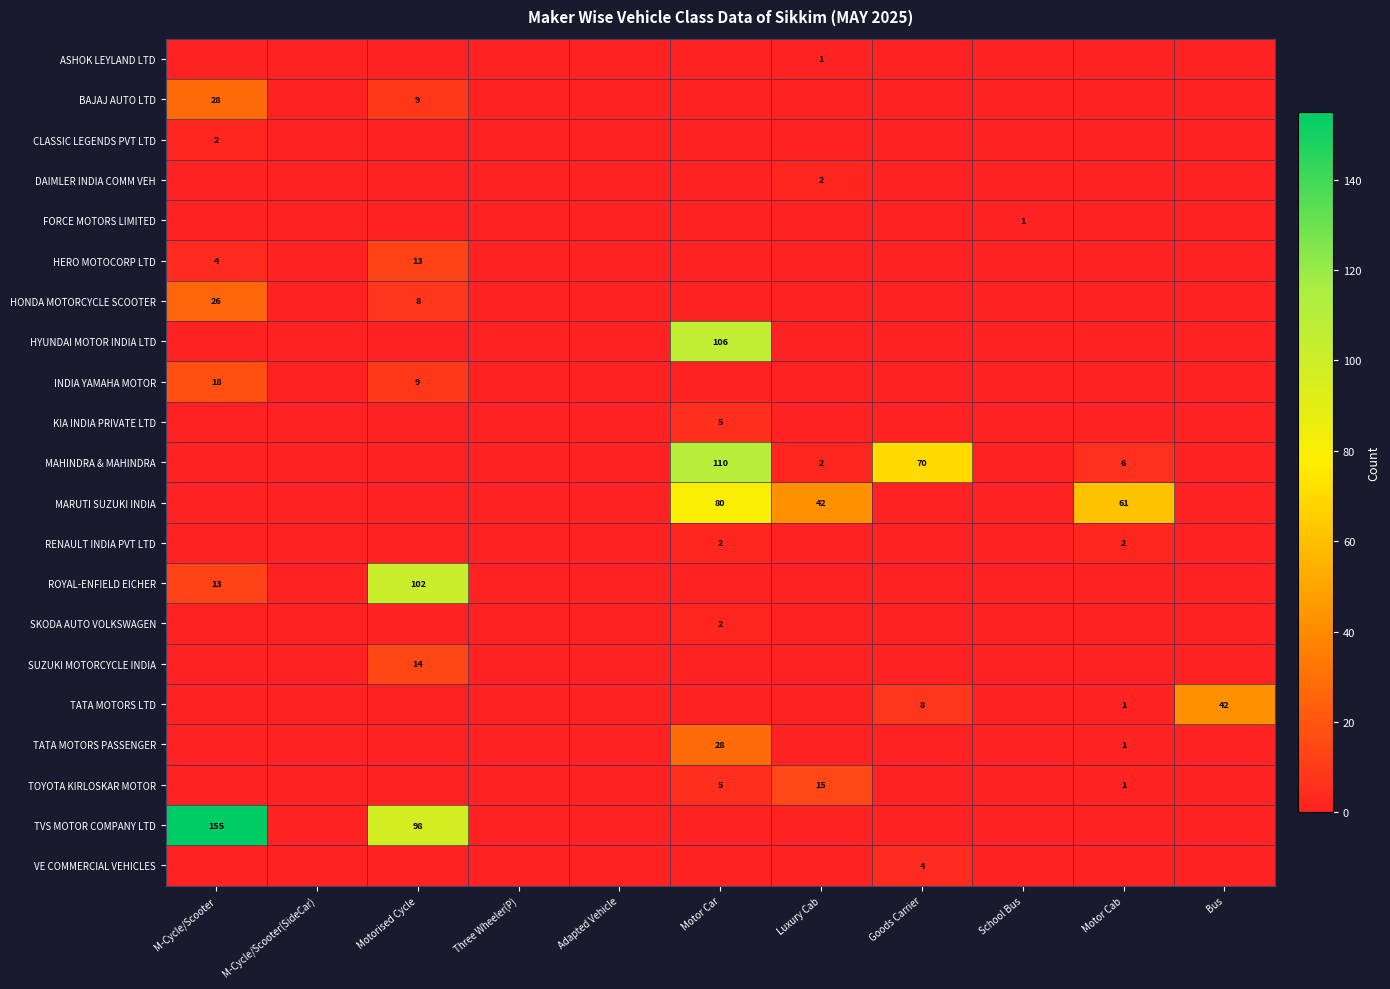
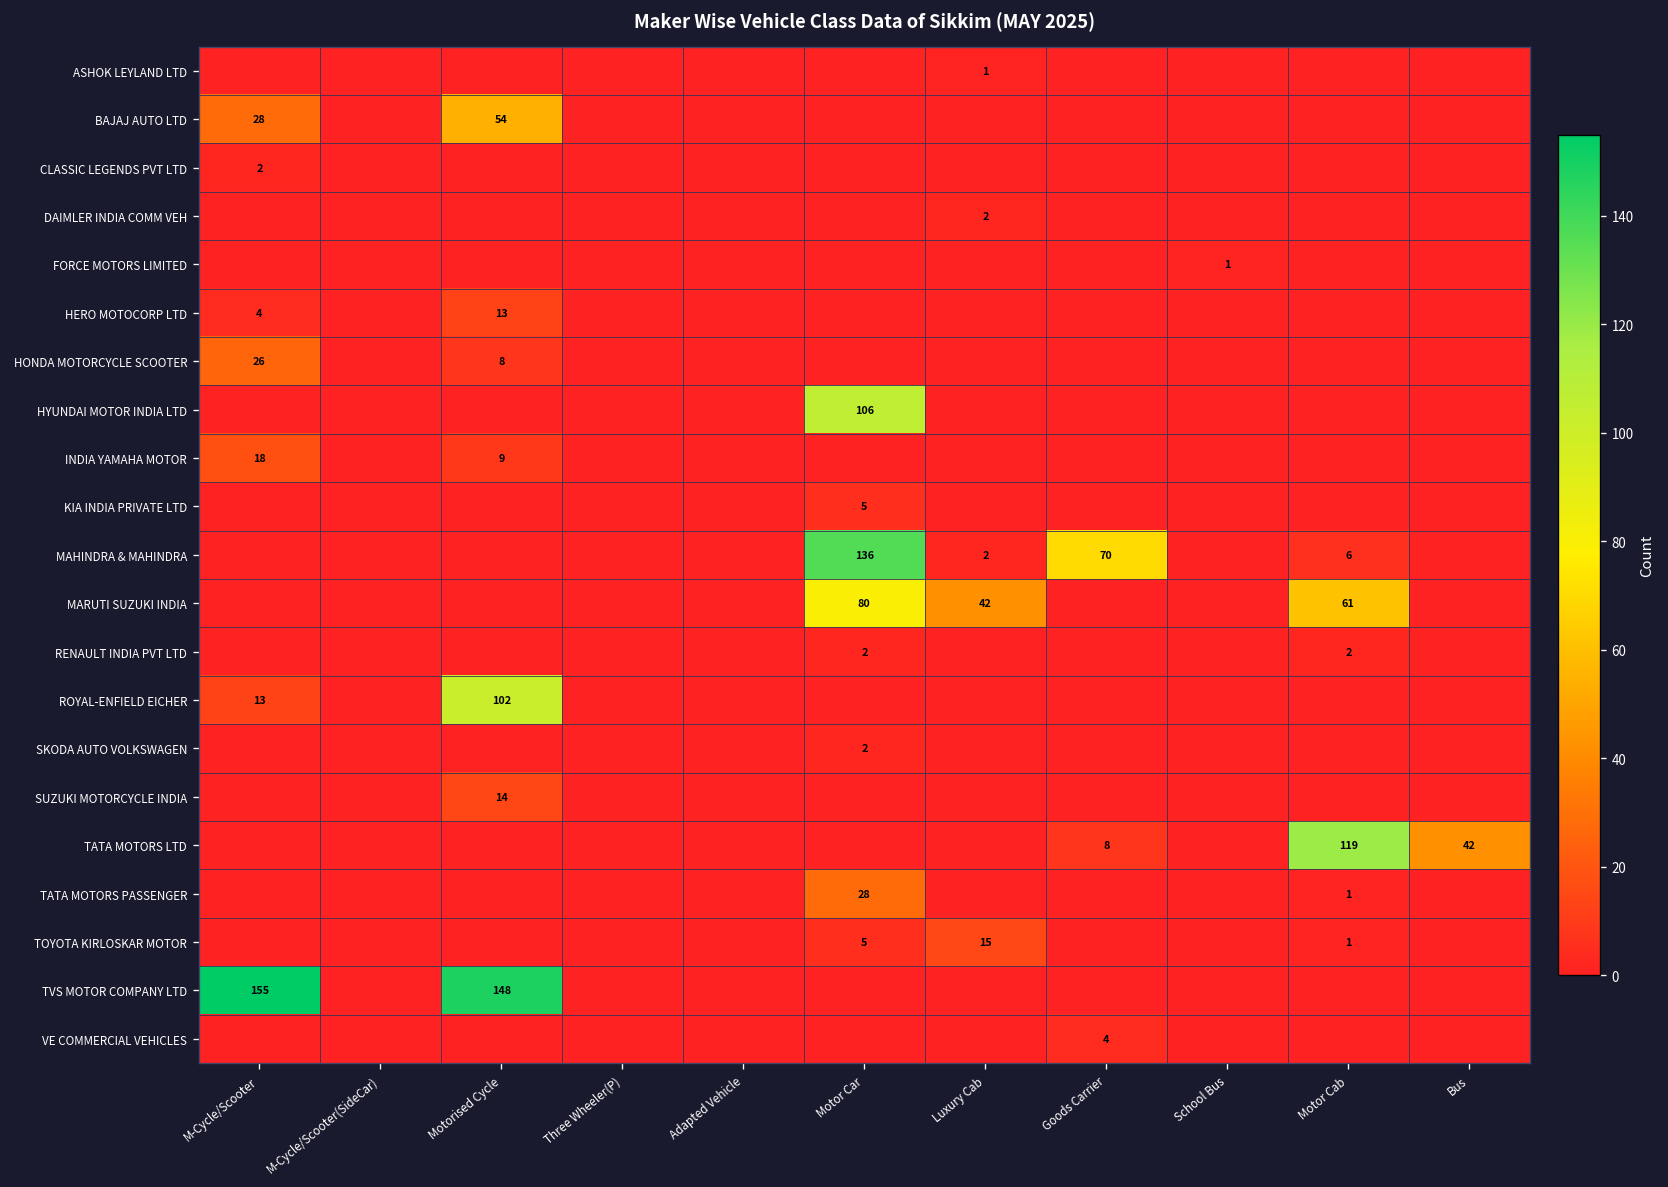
  {
    "ASHOK LEYLAND LTD": {
      "Luxury Cab": 1
    },
    "BAJAJ AUTO LTD": {
      "M-Cycle/Scooter": 28,
-     "Motorised Cycle": 9
+     "Motorised Cycle": 54
    },
    "CLASSIC LEGENDS PVT LTD": {
      "M-Cycle/Scooter": 2
    },
    "DAIMLER INDIA COMM VEH": {
      "Luxury Cab": 2
    },
    "FORCE MOTORS LIMITED": {
      "School Bus": 1
    },
    "HERO MOTOCORP LTD": {
      "M-Cycle/Scooter": 4,
      "Motorised Cycle": 13
    },
    "HONDA MOTORCYCLE SCOOTER": {
      "M-Cycle/Scooter": 26,
      "Motorised Cycle": 8
    },
    "HYUNDAI MOTOR INDIA LTD": {
      "Motor Car": 106
    },
    "INDIA YAMAHA MOTOR": {
      "M-Cycle/Scooter": 18,
      "Motorised Cycle": 9
    },
    "KIA INDIA PRIVATE LTD": {
      "Motor Car": 5
    },
    "MAHINDRA & MAHINDRA": {
-     "Motor Car": 110,
+     "Motor Car": 136,
      "Luxury Cab": 2,
      "Goods Carrier": 70,
      "Motor Cab": 6
    },
    "MARUTI SUZUKI INDIA": {
      "Motor Car": 80,
      "Luxury Cab": 42,
      "Motor Cab": 61
    },
    "RENAULT INDIA PVT LTD": {
      "Motor Car": 2,
      "Motor Cab": 2
    },
    "ROYAL-ENFIELD EICHER": {
      "M-Cycle/Scooter": 13,
      "Motorised Cycle": 102
    },
    "SKODA AUTO VOLKSWAGEN": {
      "Motor Car": 2
    },
    "SUZUKI MOTORCYCLE INDIA": {
      "Motorised Cycle": 14
    },
    "TATA MOTORS LTD": {
      "Goods Carrier": 8,
-     "Motor Cab": 1,
+     "Motor Cab": 119,
      "Bus": 42
    },
    "TATA MOTORS PASSENGER": {
      "Motor Car": 28,
      "Motor Cab": 1
    },
    "TOYOTA KIRLOSKAR MOTOR": {
      "Motor Car": 5,
      "Luxury Cab": 15,
      "Motor Cab": 1
    },
    "TVS MOTOR COMPANY LTD": {
      "M-Cycle/Scooter": 155,
-     "Motorised Cycle": 98
+     "Motorised Cycle": 148
    },
    "VE COMMERCIAL VEHICLES": {
      "Goods Carrier": 4
    }
  }
